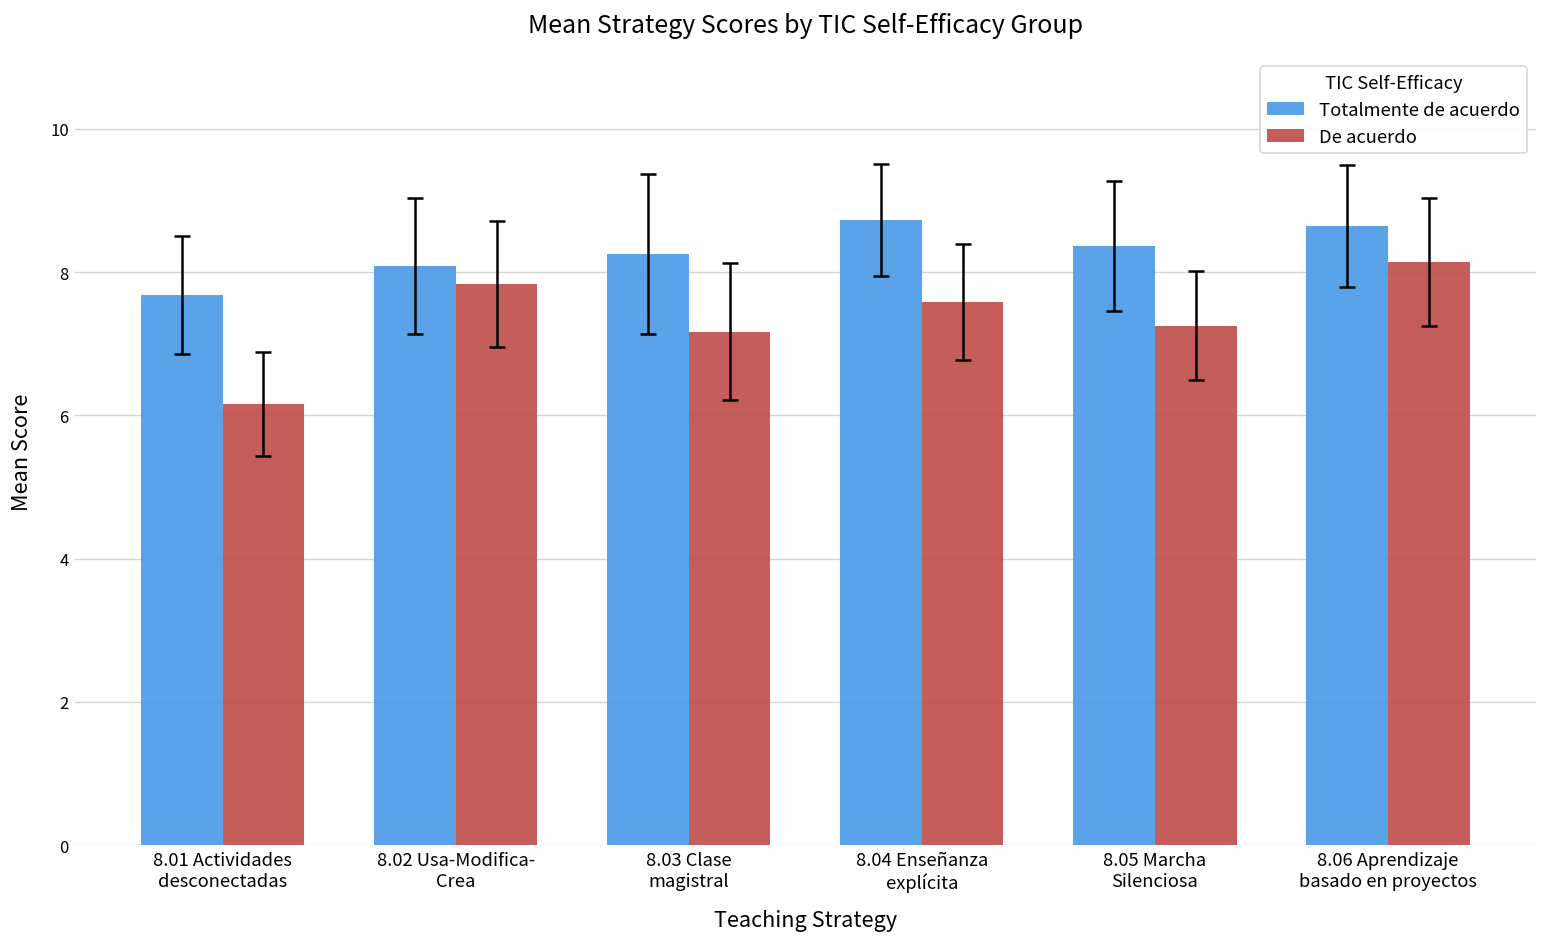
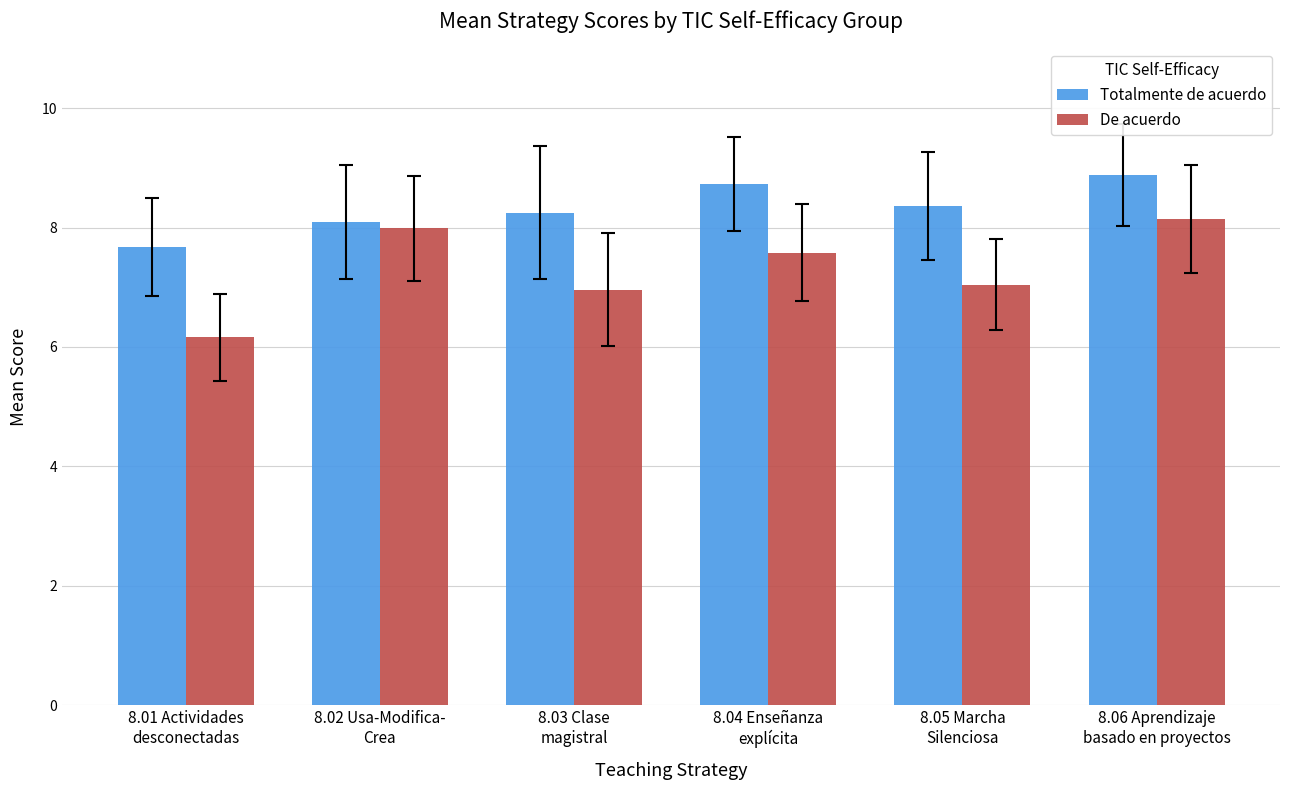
  {
    "Totalmente de acuerdo": {
      "8.01 Actividades desconectadas": 7.7,
      "8.02 Usa-Modifica- Crea": 8.1,
      "8.03 Clase magistral": 8.3,
      "8.04 Enseñanza explícita": 8.7,
      "8.05 Marcha Silenciosa": 8.4,
-     "8.06 Aprendizaje basado en proyectos": 8.6
+     "8.06 Aprendizaje basado en proyectos": 8.9
    },
    "De acuerdo": {
      "8.01 Actividades desconectadas": 6.2,
-     "8.02 Usa-Modifica- Crea": 7.8,
-     "8.03 Clase magistral": 7.2,
+     "8.02 Usa-Modifica- Crea": 8.0,
+     "8.03 Clase magistral": 7.0,
      "8.04 Enseñanza explícita": 7.6,
-     "8.05 Marcha Silenciosa": 7.3,
+     "8.05 Marcha Silenciosa": 7.0,
      "8.06 Aprendizaje basado en proyectos": 8.1
    }
  }
